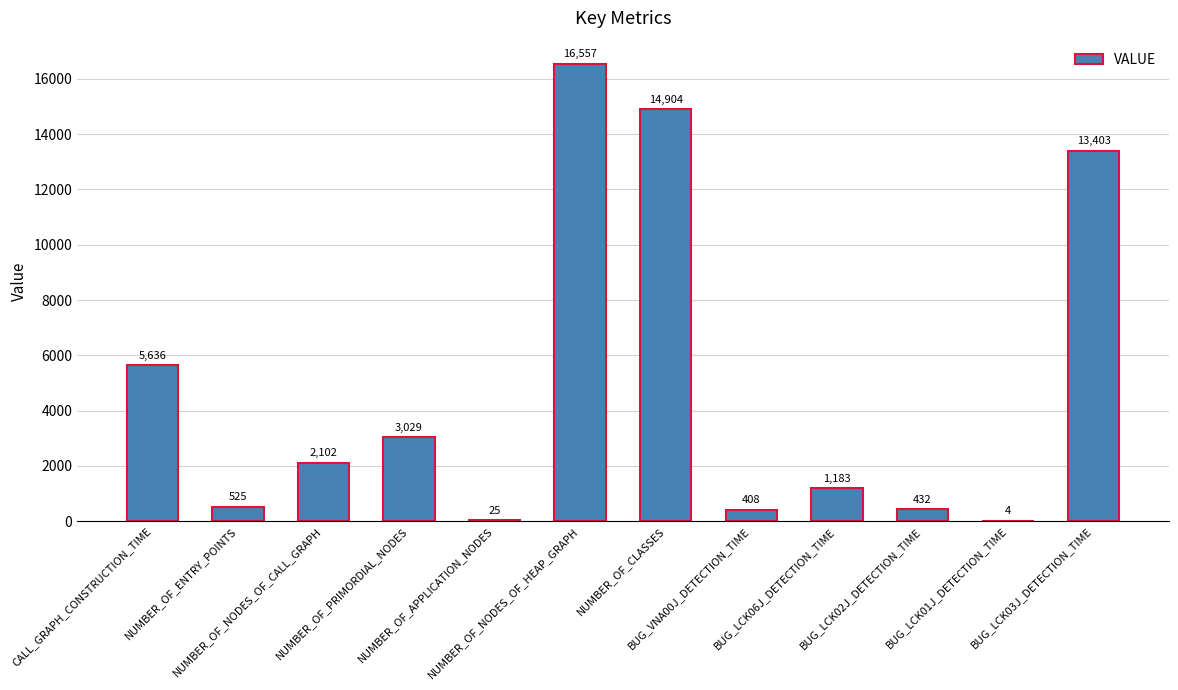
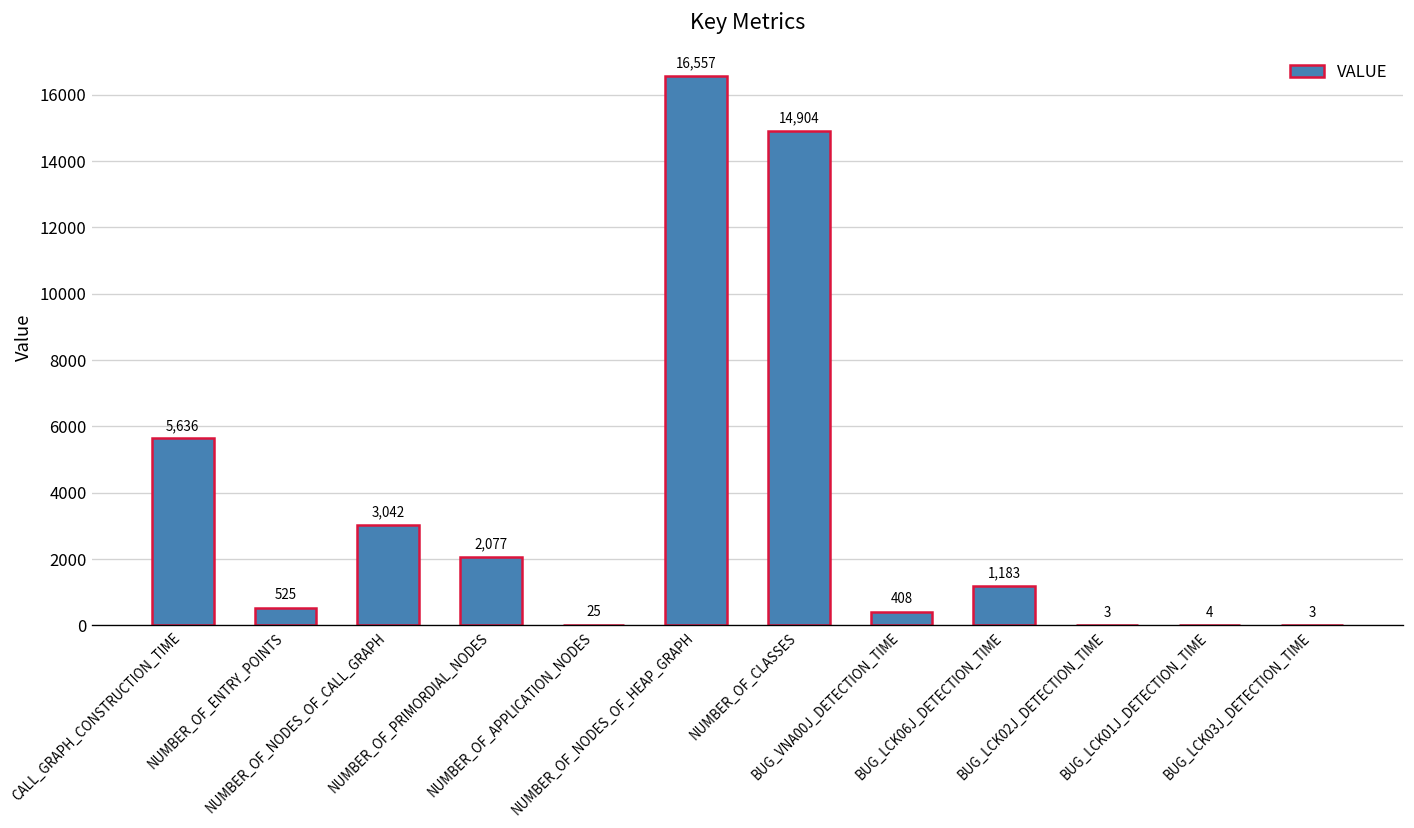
  {
    "CALL_GRAPH_CONSTRUCTION_TIME": "5,636",
    "NUMBER_OF_ENTRY_POINTS": "525",
-   "NUMBER_OF_NODES_OF_CALL_GRAPH": "2,102",
-   "NUMBER_OF_PRIMORDIAL_NODES": "3,029",
+   "NUMBER_OF_NODES_OF_CALL_GRAPH": "3,042",
+   "NUMBER_OF_PRIMORDIAL_NODES": "2,077",
    "NUMBER_OF_APPLICATION_NODES": "25",
    "NUMBER_OF_NODES_OF_HEAP_GRAPH": "16,557",
    "NUMBER_OF_CLASSES": "14,904",
    "BUG_VNA00J_DETECTION_TIME": "408",
    "BUG_LCK06J_DETECTION_TIME": "1,183",
-   "BUG_LCK02J_DETECTION_TIME": "432",
+   "BUG_LCK02J_DETECTION_TIME": "3",
    "BUG_LCK01J_DETECTION_TIME": "4",
-   "BUG_LCK03J_DETECTION_TIME": "13,403"
+   "BUG_LCK03J_DETECTION_TIME": "3"
  }
